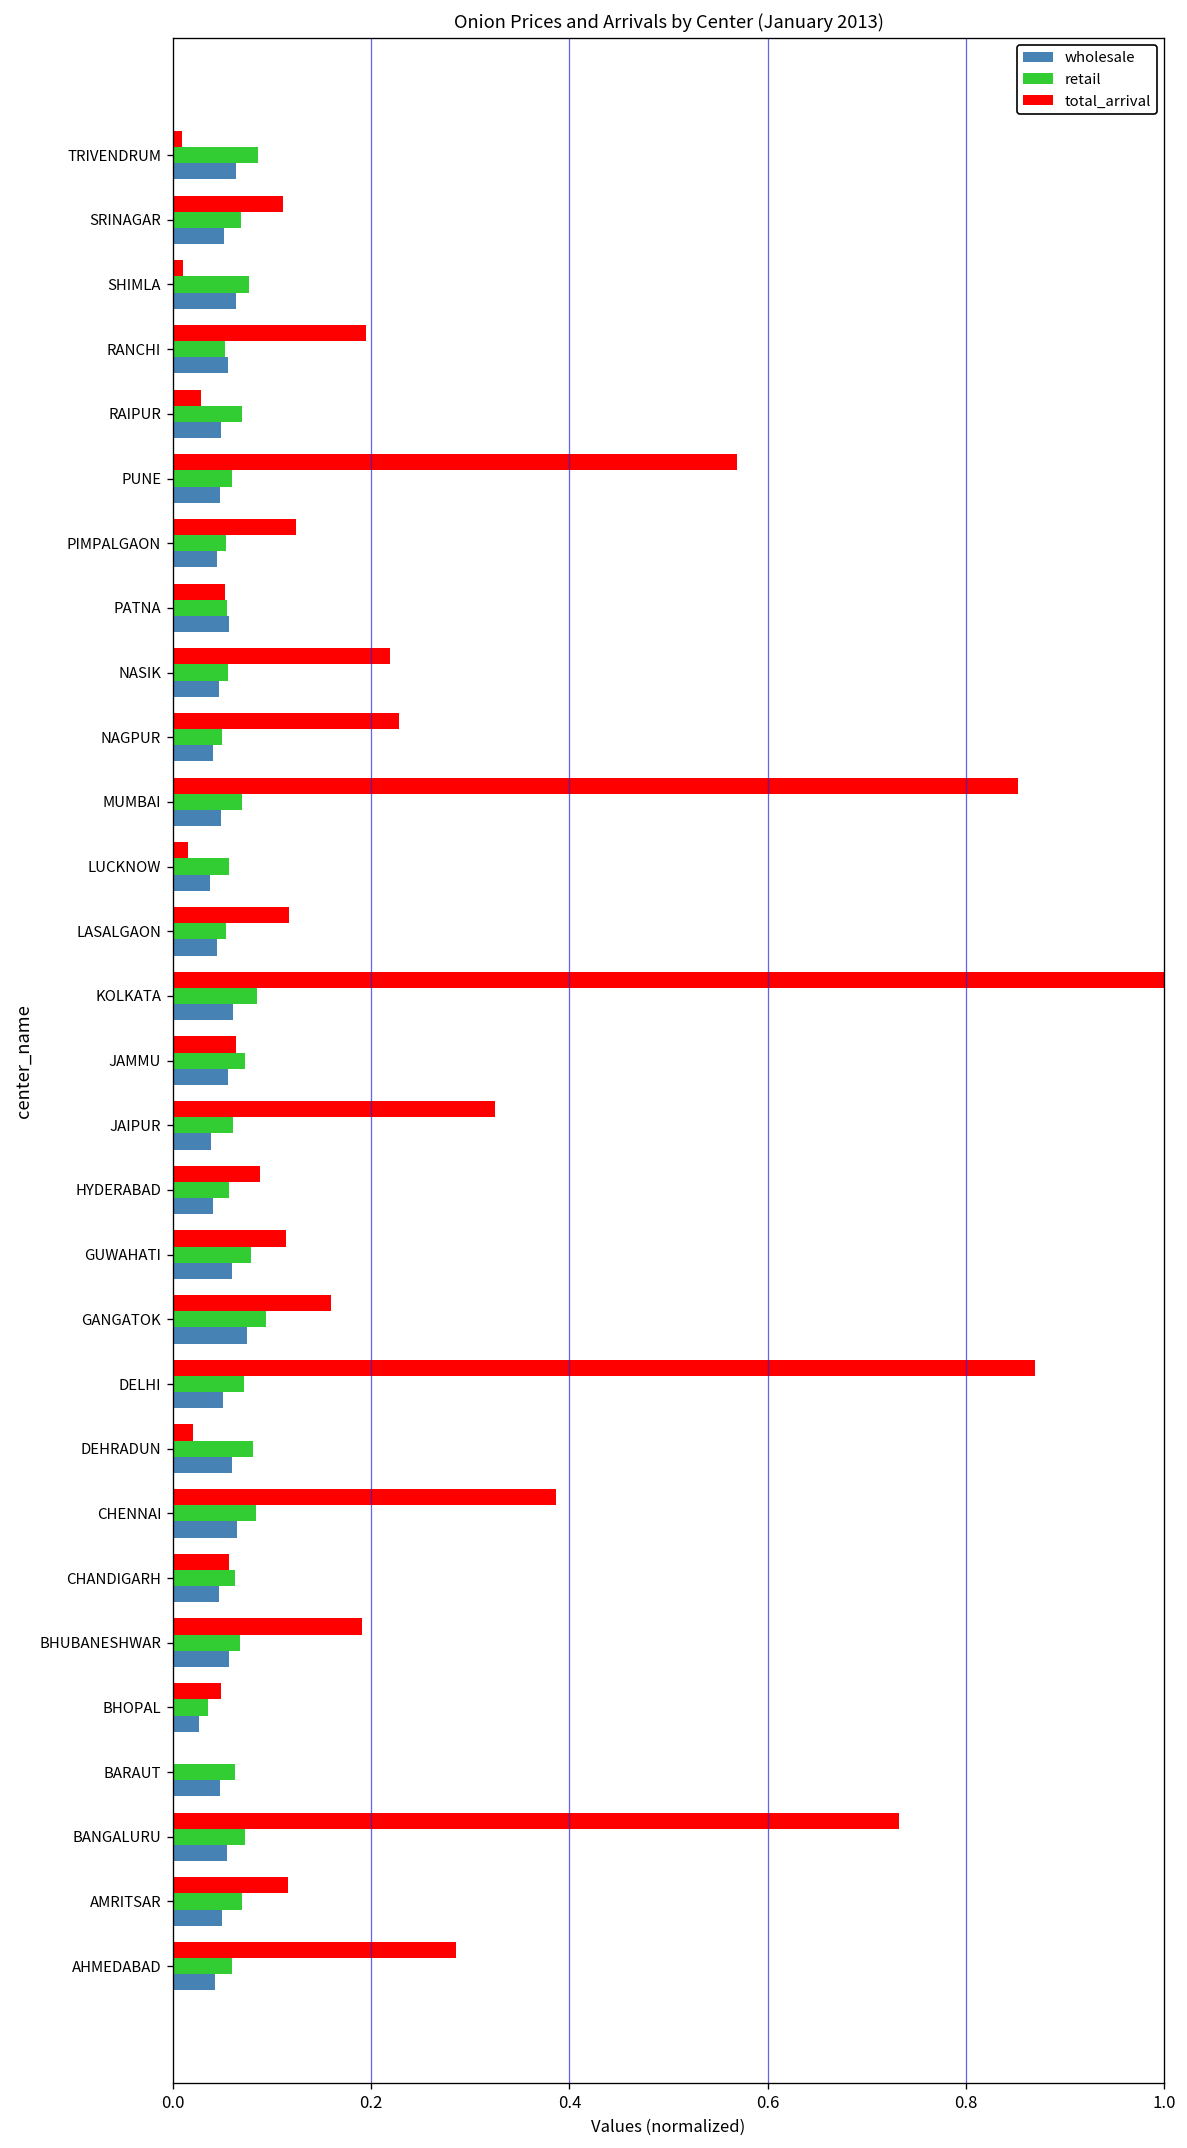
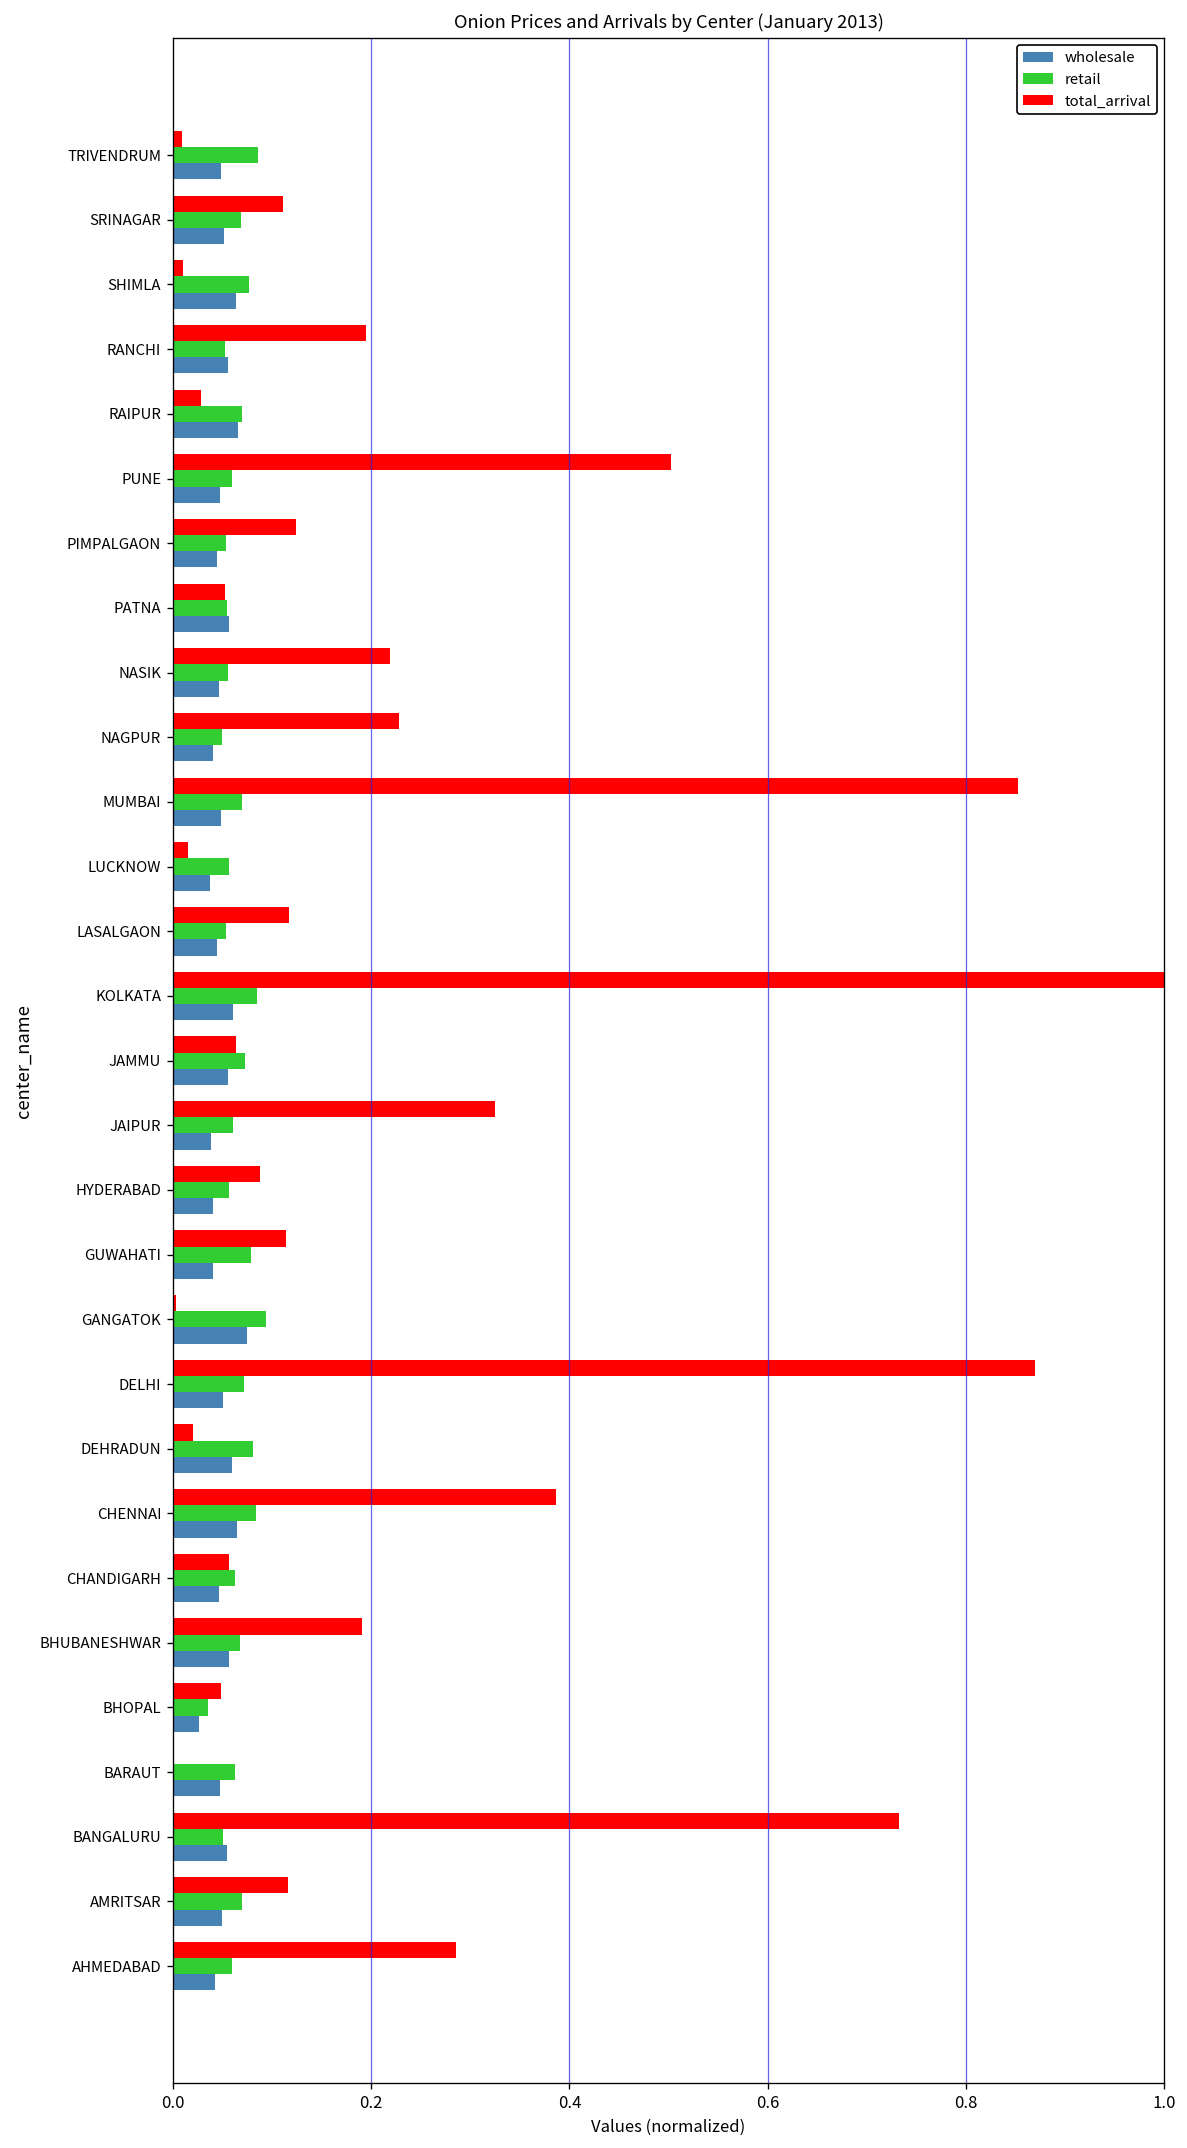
  {
    "wholesale": {
-     "TRIVENDRUM": 0.06,
+     "TRIVENDRUM": 0.05,
      "SRINAGAR": 0.05,
      "SHIMLA": 0.06,
      "RANCHI": 0.06,
-     "RAIPUR": 0.05,
+     "RAIPUR": 0.07,
      "PUNE": 0.05,
      "PIMPALGAON": 0.04,
      "PATNA": 0.06,
      "NASIK": 0.05,
      "NAGPUR": 0.04,
      "MUMBAI": 0.05,
      "LUCKNOW": 0.04,
      "LASALGAON": 0.04,
      "KOLKATA": 0.06,
      "JAMMU": 0.06,
      "JAIPUR": 0.04,
      "HYDERABAD": 0.04,
-     "GUWAHATI": 0.06,
+     "GUWAHATI": 0.04,
      "GANGATOK": 0.07,
      "DELHI": 0.05,
      "DEHRADUN": 0.06,
      "CHENNAI": 0.06,
      "CHANDIGARH": 0.05,
      "BHUBANESHWAR": 0.06,
      "BHOPAL": 0.03,
      "BARAUT": 0.05,
      "BANGALURU": 0.05,
      "AMRITSAR": 0.05,
      "AHMEDABAD": 0.04
    },
    "retail": {
      "TRIVENDRUM": 0.09,
      "SRINAGAR": 0.07,
      "SHIMLA": 0.08,
      "RANCHI": 0.05,
      "RAIPUR": 0.07,
      "PUNE": 0.06,
      "PIMPALGAON": 0.05,
      "PATNA": 0.05,
      "NASIK": 0.06,
      "NAGPUR": 0.05,
      "MUMBAI": 0.07,
      "LUCKNOW": 0.06,
      "LASALGAON": 0.05,
      "KOLKATA": 0.09,
      "JAMMU": 0.07,
      "JAIPUR": 0.06,
      "HYDERABAD": 0.06,
      "GUWAHATI": 0.08,
      "GANGATOK": 0.09,
      "DELHI": 0.07,
      "DEHRADUN": 0.08,
      "CHENNAI": 0.08,
      "CHANDIGARH": 0.06,
      "BHUBANESHWAR": 0.07,
      "BHOPAL": 0.03,
      "BARAUT": 0.06,
-     "BANGALURU": 0.07,
+     "BANGALURU": 0.05,
      "AMRITSAR": 0.07,
      "AHMEDABAD": 0.06
    },
    "total_arrival": {
      "TRIVENDRUM": 0.01,
      "SRINAGAR": 0.11,
      "SHIMLA": 0.01,
      "RANCHI": 0.19,
      "RAIPUR": 0.03,
-     "PUNE": 0.57,
+     "PUNE": 0.50,
      "PIMPALGAON": 0.12,
      "PATNA": 0.05,
      "NASIK": 0.22,
      "NAGPUR": 0.23,
      "MUMBAI": 0.85,
      "LUCKNOW": 0.02,
      "LASALGAON": 0.12,
      "KOLKATA": 1.00,
      "JAMMU": 0.06,
      "JAIPUR": 0.32,
      "HYDERABAD": 0.09,
      "GUWAHATI": 0.11,
-     "GANGATOK": 0.16,
+     "GANGATOK": 0.00,
      "DELHI": 0.87,
      "DEHRADUN": 0.02,
      "CHENNAI": 0.39,
      "CHANDIGARH": 0.06,
      "BHUBANESHWAR": 0.19,
      "BHOPAL": 0.05,
      "BANGALURU": 0.73,
      "AMRITSAR": 0.12,
      "AHMEDABAD": 0.29
    }
  }
